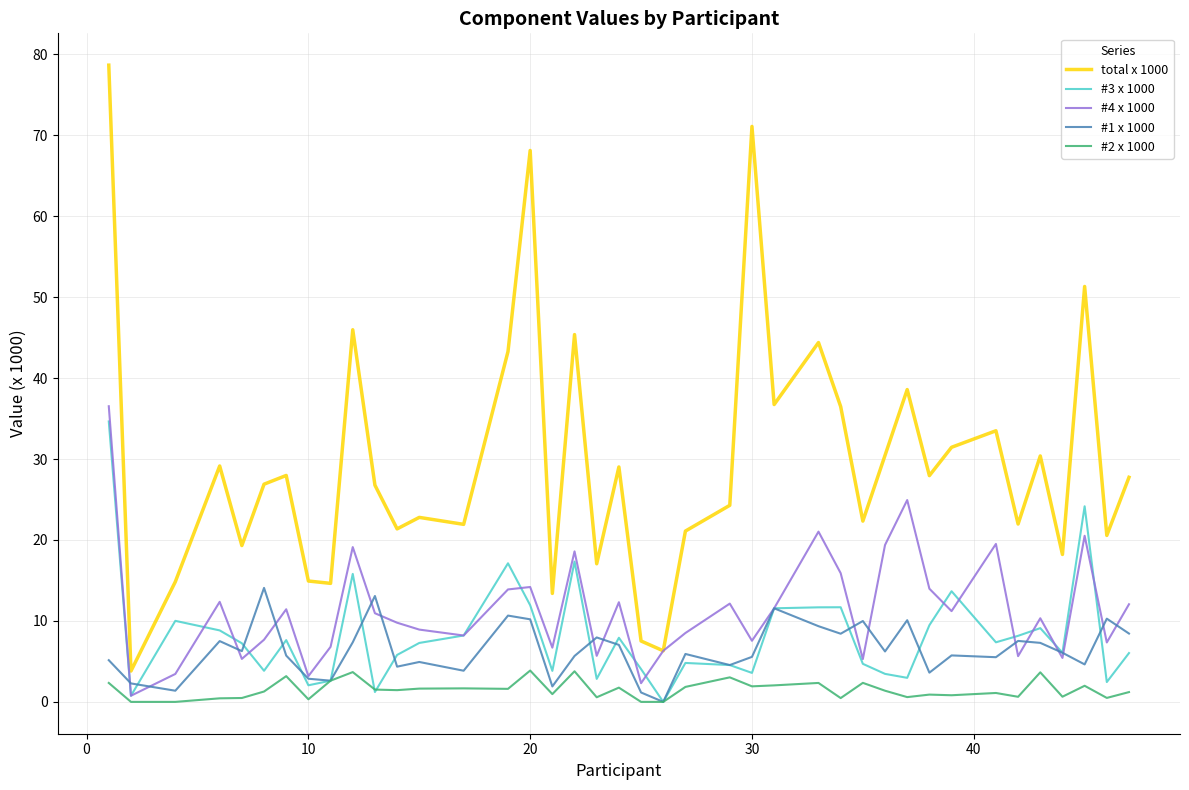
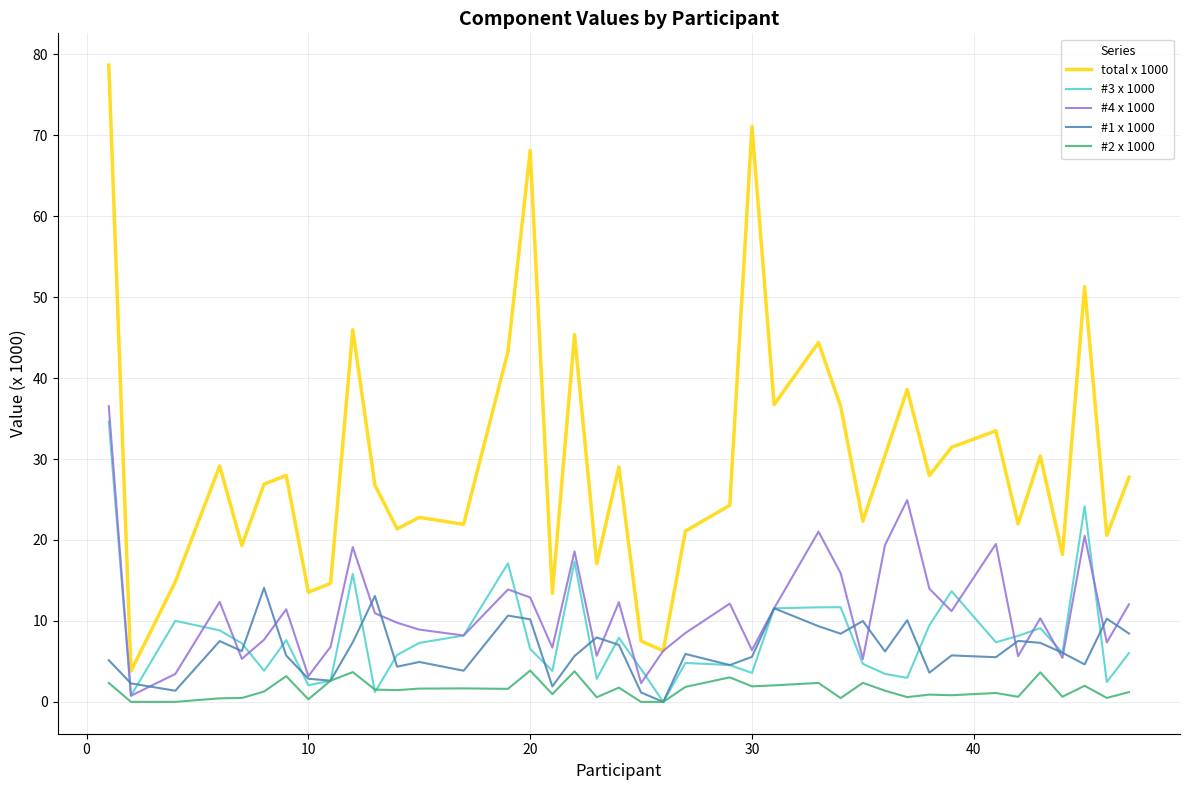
  {
    "total x 1000": {
-     "10": 15,
+     "10": 14,
      "20": 68,
      "30": 71
    },
    "#3 x 1000": {
      "10": 2,
-     "20": 12,
+     "20": 7,
      "30": 4
    },
    "#4 x 1000": {
      "10": 3,
-     "20": 14,
-     "30": 8
+     "20": 13,
+     "30": 6
    },
    "#1 x 1000": {
      "10": 3,
      "20": 10,
      "30": 6
    },
    "#2 x 1000": {
      "10": 0,
      "20": 4,
      "30": 2
    }
  }
